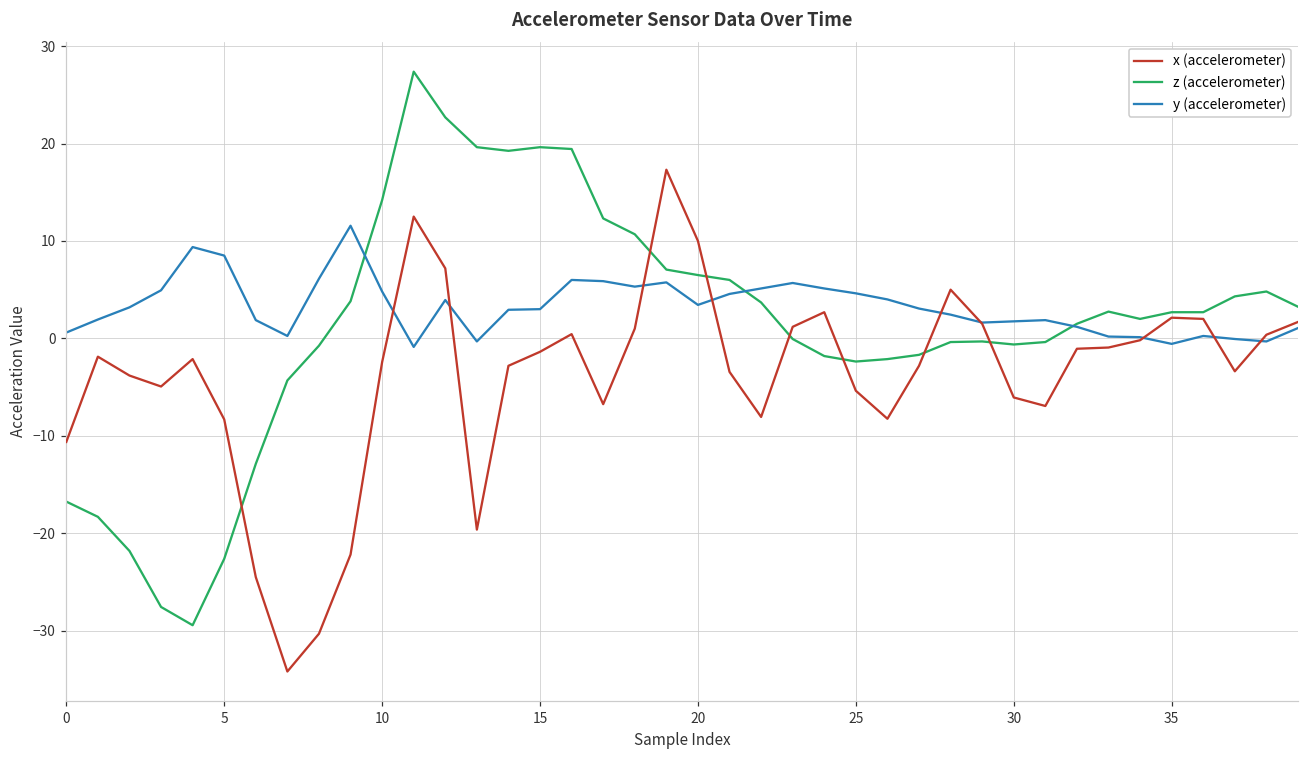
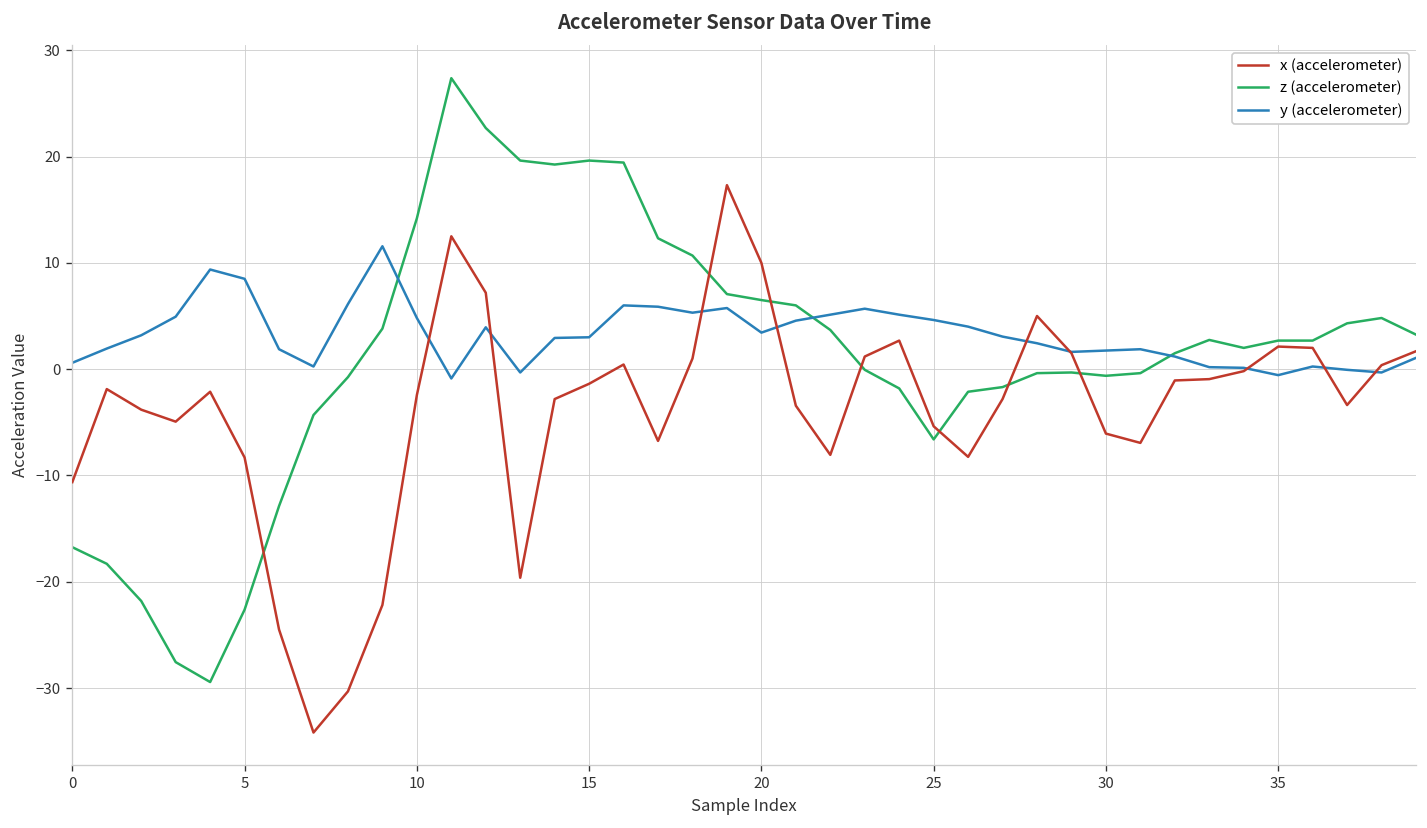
  {
    "x (accelerometer)": {
      "0": -11,
      "5": -8,
      "10": -2,
      "15": -1,
      "20": 10,
      "25": -5,
      "30": -6,
      "35": 2
    },
    "z (accelerometer)": {
      "0": -17,
      "5": -23,
      "10": 14,
      "15": 20,
      "20": 7,
-     "25": -2,
+     "25": -7,
      "30": -1,
      "35": 3
    },
    "y (accelerometer)": {
      "0": 1,
      "5": 9,
      "10": 5,
      "15": 3,
      "20": 3,
      "25": 5,
      "30": 2,
      "35": -1
    }
  }
